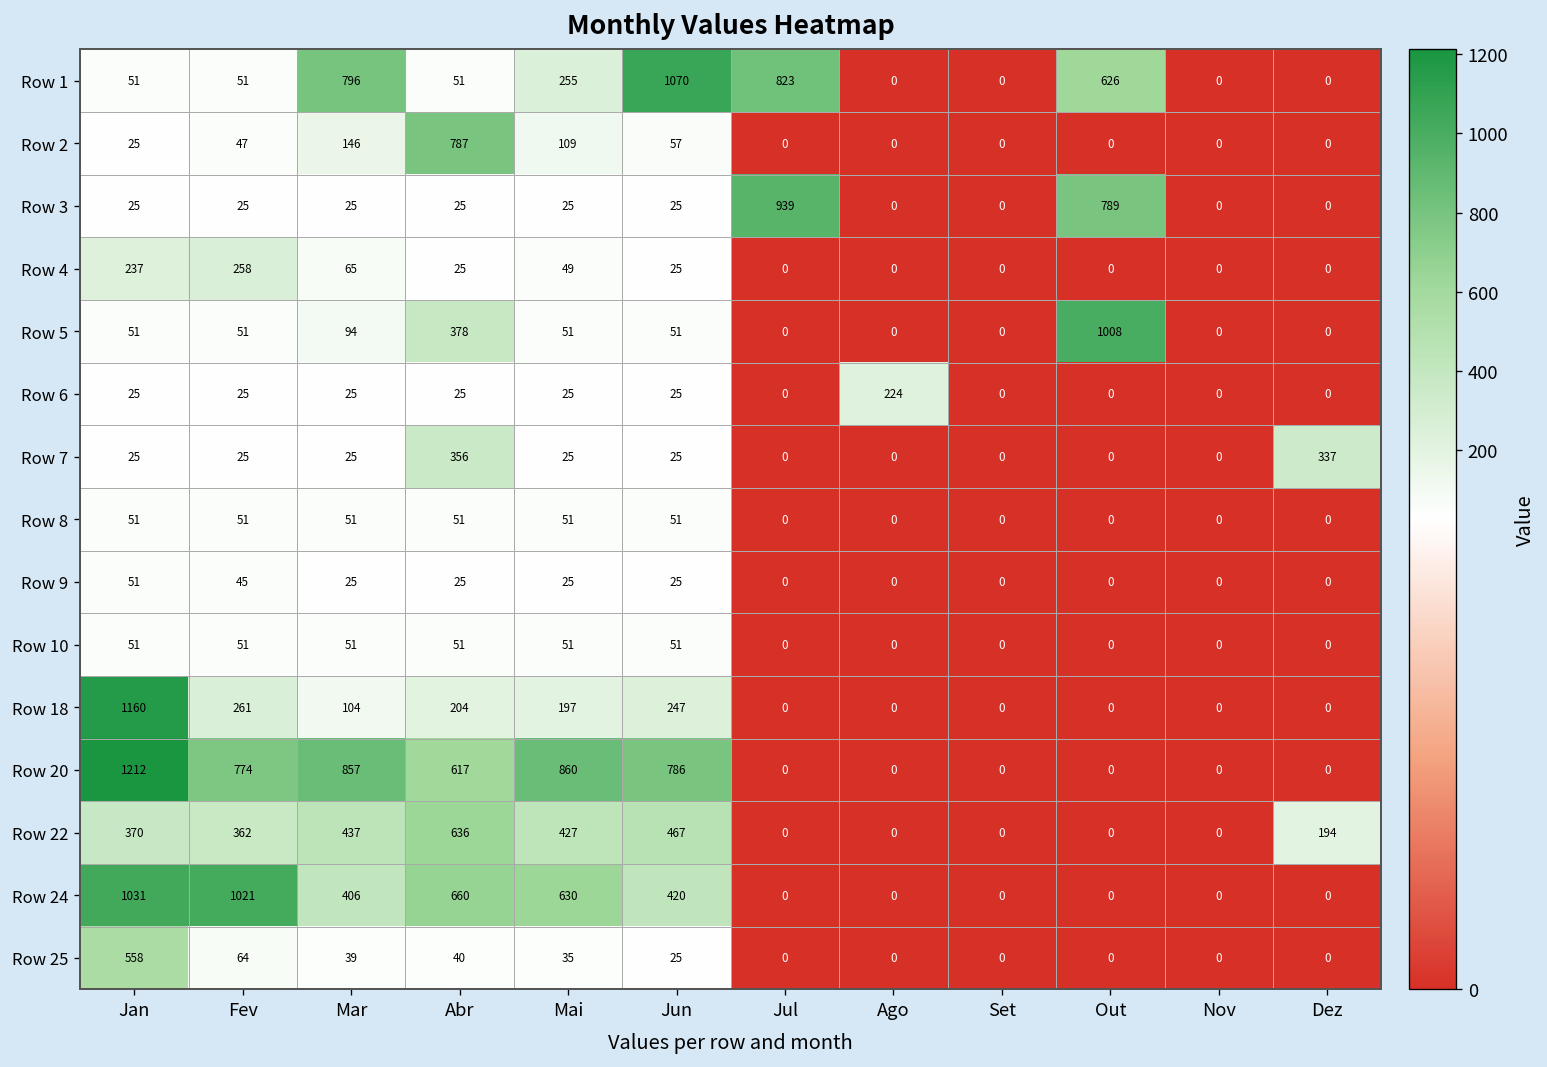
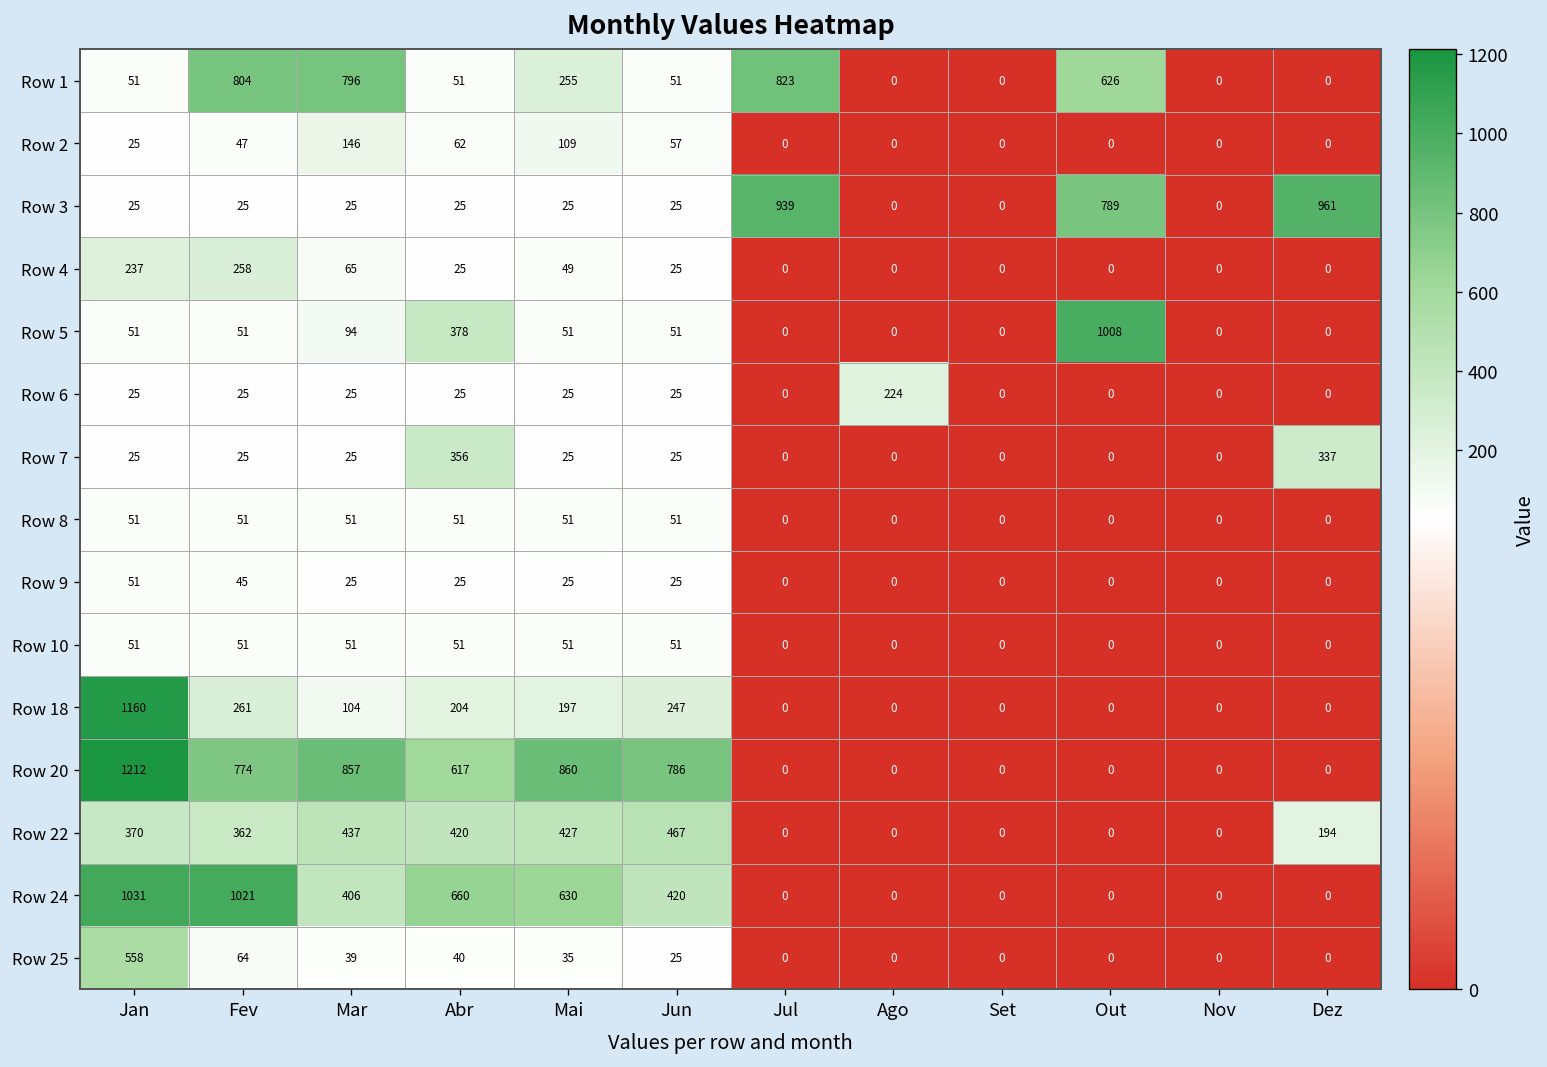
  {
    "Row 1": {
      "Jan": 51,
-     "Fev": 51,
+     "Fev": 804,
      "Mar": 796,
      "Abr": 51,
      "Mai": 255,
-     "Jun": 1070,
+     "Jun": 51,
      "Jul": 823,
      "Ago": 0,
      "Set": 0,
      "Out": 626,
      "Nov": 0,
      "Dez": 0
    },
    "Row 2": {
      "Jan": 25,
      "Fev": 47,
      "Mar": 146,
-     "Abr": 787,
+     "Abr": 62,
      "Mai": 109,
      "Jun": 57,
      "Jul": 0,
      "Ago": 0,
      "Set": 0,
      "Out": 0,
      "Nov": 0,
      "Dez": 0
    },
    "Row 3": {
      "Jan": 25,
      "Fev": 25,
      "Mar": 25,
      "Abr": 25,
      "Mai": 25,
      "Jun": 25,
      "Jul": 939,
      "Ago": 0,
      "Set": 0,
      "Out": 789,
      "Nov": 0,
-     "Dez": 0
+     "Dez": 961
    },
    "Row 4": {
      "Jan": 237,
      "Fev": 258,
      "Mar": 65,
      "Abr": 25,
      "Mai": 49,
      "Jun": 25,
      "Jul": 0,
      "Ago": 0,
      "Set": 0,
      "Out": 0,
      "Nov": 0,
      "Dez": 0
    },
    "Row 5": {
      "Jan": 51,
      "Fev": 51,
      "Mar": 94,
      "Abr": 378,
      "Mai": 51,
      "Jun": 51,
      "Jul": 0,
      "Ago": 0,
      "Set": 0,
      "Out": 1008,
      "Nov": 0,
      "Dez": 0
    },
    "Row 6": {
      "Jan": 25,
      "Fev": 25,
      "Mar": 25,
      "Abr": 25,
      "Mai": 25,
      "Jun": 25,
      "Jul": 0,
      "Ago": 224,
      "Set": 0,
      "Out": 0,
      "Nov": 0,
      "Dez": 0
    },
    "Row 7": {
      "Jan": 25,
      "Fev": 25,
      "Mar": 25,
      "Abr": 356,
      "Mai": 25,
      "Jun": 25,
      "Jul": 0,
      "Ago": 0,
      "Set": 0,
      "Out": 0,
      "Nov": 0,
      "Dez": 337
    },
    "Row 8": {
      "Jan": 51,
      "Fev": 51,
      "Mar": 51,
      "Abr": 51,
      "Mai": 51,
      "Jun": 51,
      "Jul": 0,
      "Ago": 0,
      "Set": 0,
      "Out": 0,
      "Nov": 0,
      "Dez": 0
    },
    "Row 9": {
      "Jan": 51,
      "Fev": 45,
      "Mar": 25,
      "Abr": 25,
      "Mai": 25,
      "Jun": 25,
      "Jul": 0,
      "Ago": 0,
      "Set": 0,
      "Out": 0,
      "Nov": 0,
      "Dez": 0
    },
    "Row 10": {
      "Jan": 51,
      "Fev": 51,
      "Mar": 51,
      "Abr": 51,
      "Mai": 51,
      "Jun": 51,
      "Jul": 0,
      "Ago": 0,
      "Set": 0,
      "Out": 0,
      "Nov": 0,
      "Dez": 0
    },
    "Row 18": {
      "Jan": 1160,
      "Fev": 261,
      "Mar": 104,
      "Abr": 204,
      "Mai": 197,
      "Jun": 247,
      "Jul": 0,
      "Ago": 0,
      "Set": 0,
      "Out": 0,
      "Nov": 0,
      "Dez": 0
    },
    "Row 20": {
      "Jan": 1212,
      "Fev": 774,
      "Mar": 857,
      "Abr": 617,
      "Mai": 860,
      "Jun": 786,
      "Jul": 0,
      "Ago": 0,
      "Set": 0,
      "Out": 0,
      "Nov": 0,
      "Dez": 0
    },
    "Row 22": {
      "Jan": 370,
      "Fev": 362,
      "Mar": 437,
-     "Abr": 636,
+     "Abr": 420,
      "Mai": 427,
      "Jun": 467,
      "Jul": 0,
      "Ago": 0,
      "Set": 0,
      "Out": 0,
      "Nov": 0,
      "Dez": 194
    },
    "Row 24": {
      "Jan": 1031,
      "Fev": 1021,
      "Mar": 406,
      "Abr": 660,
      "Mai": 630,
      "Jun": 420,
      "Jul": 0,
      "Ago": 0,
      "Set": 0,
      "Out": 0,
      "Nov": 0,
      "Dez": 0
    },
    "Row 25": {
      "Jan": 558,
      "Fev": 64,
      "Mar": 39,
      "Abr": 40,
      "Mai": 35,
      "Jun": 25,
      "Jul": 0,
      "Ago": 0,
      "Set": 0,
      "Out": 0,
      "Nov": 0,
      "Dez": 0
    }
  }
